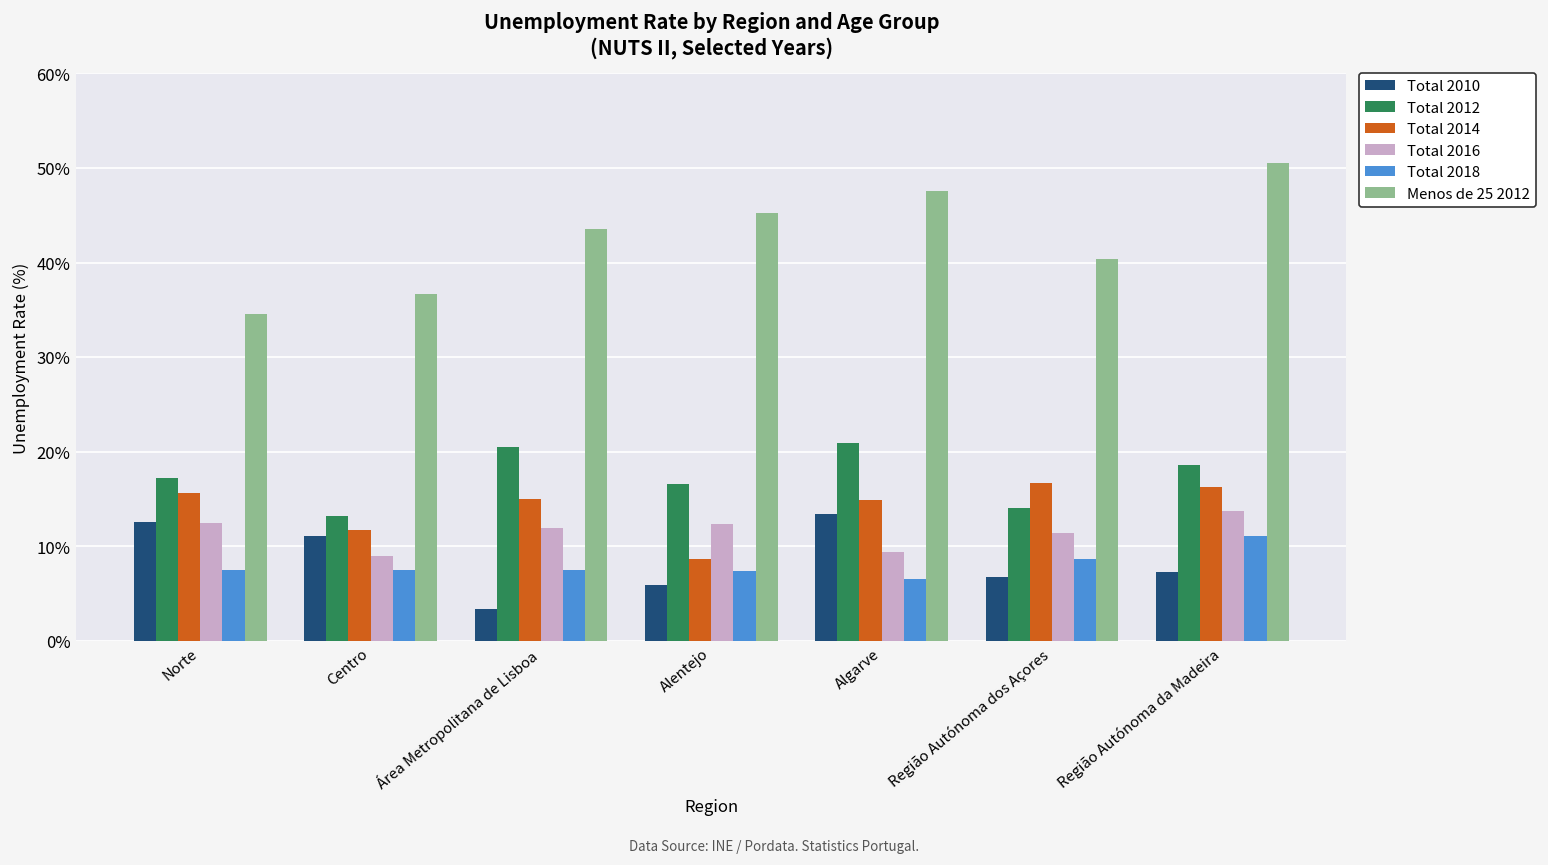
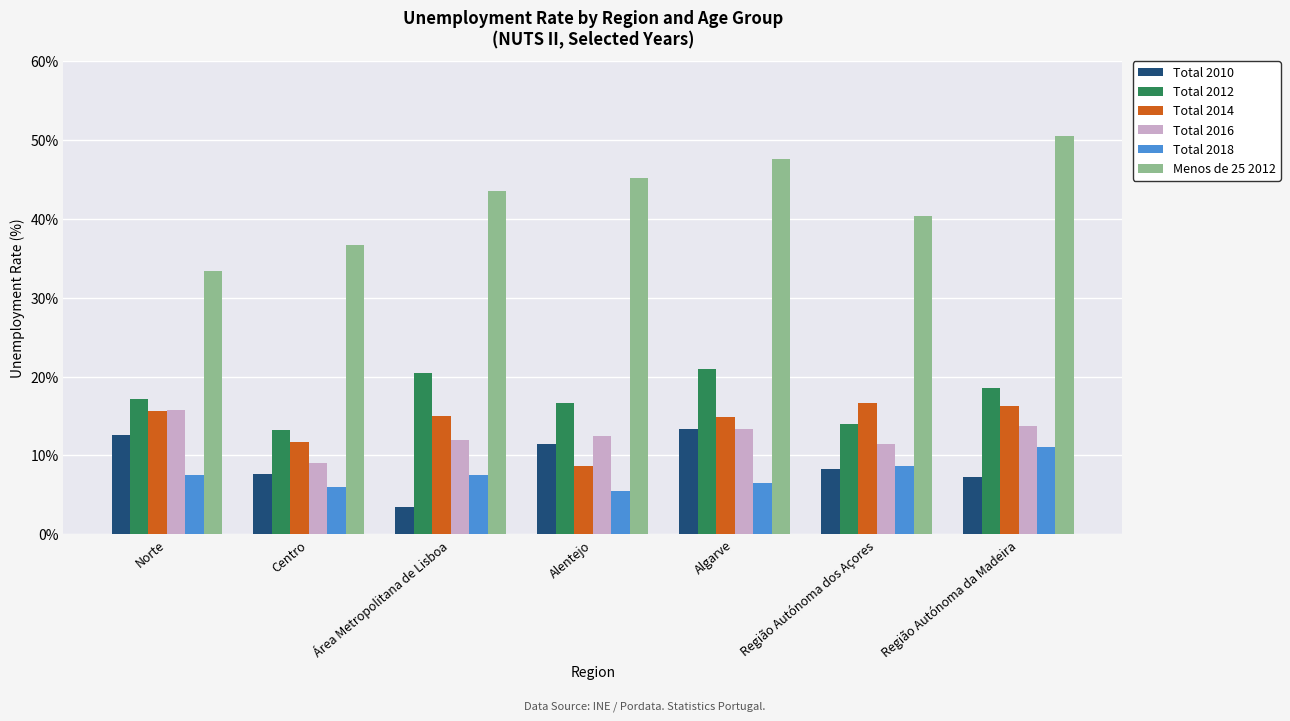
  {
    "Total 2010": {
      "Norte": "13%",
-     "Centro": "11%",
+     "Centro": "8%",
      "Área Metropolitana de Lisboa": "3%",
-     "Alentejo": "6%",
+     "Alentejo": "11%",
      "Algarve": "13%",
-     "Região Autónoma dos Açores": "7%",
+     "Região Autónoma dos Açores": "8%",
      "Região Autónoma da Madeira": "7%"
    },
    "Total 2012": {
      "Norte": "17%",
      "Centro": "13%",
      "Área Metropolitana de Lisboa": "21%",
      "Alentejo": "17%",
      "Algarve": "21%",
      "Região Autónoma dos Açores": "14%",
      "Região Autónoma da Madeira": "19%"
    },
    "Total 2014": {
      "Norte": "16%",
      "Centro": "12%",
      "Área Metropolitana de Lisboa": "15%",
      "Alentejo": "9%",
      "Algarve": "15%",
      "Região Autónoma dos Açores": "17%",
      "Região Autónoma da Madeira": "16%"
    },
    "Total 2016": {
-     "Norte": "13%",
+     "Norte": "16%",
      "Centro": "9%",
      "Área Metropolitana de Lisboa": "12%",
      "Alentejo": "12%",
-     "Algarve": "9%",
+     "Algarve": "13%",
      "Região Autónoma dos Açores": "11%",
      "Região Autónoma da Madeira": "14%"
    },
    "Total 2018": {
      "Norte": "8%",
-     "Centro": "8%",
+     "Centro": "6%",
      "Área Metropolitana de Lisboa": "8%",
-     "Alentejo": "7%",
+     "Alentejo": "6%",
      "Algarve": "7%",
      "Região Autónoma dos Açores": "9%",
      "Região Autónoma da Madeira": "11%"
    },
    "Menos de 25 2012": {
-     "Norte": "35%",
+     "Norte": "33%",
      "Centro": "37%",
      "Área Metropolitana de Lisboa": "44%",
      "Alentejo": "45%",
      "Algarve": "48%",
      "Região Autónoma dos Açores": "40%",
      "Região Autónoma da Madeira": "51%"
    }
  }
